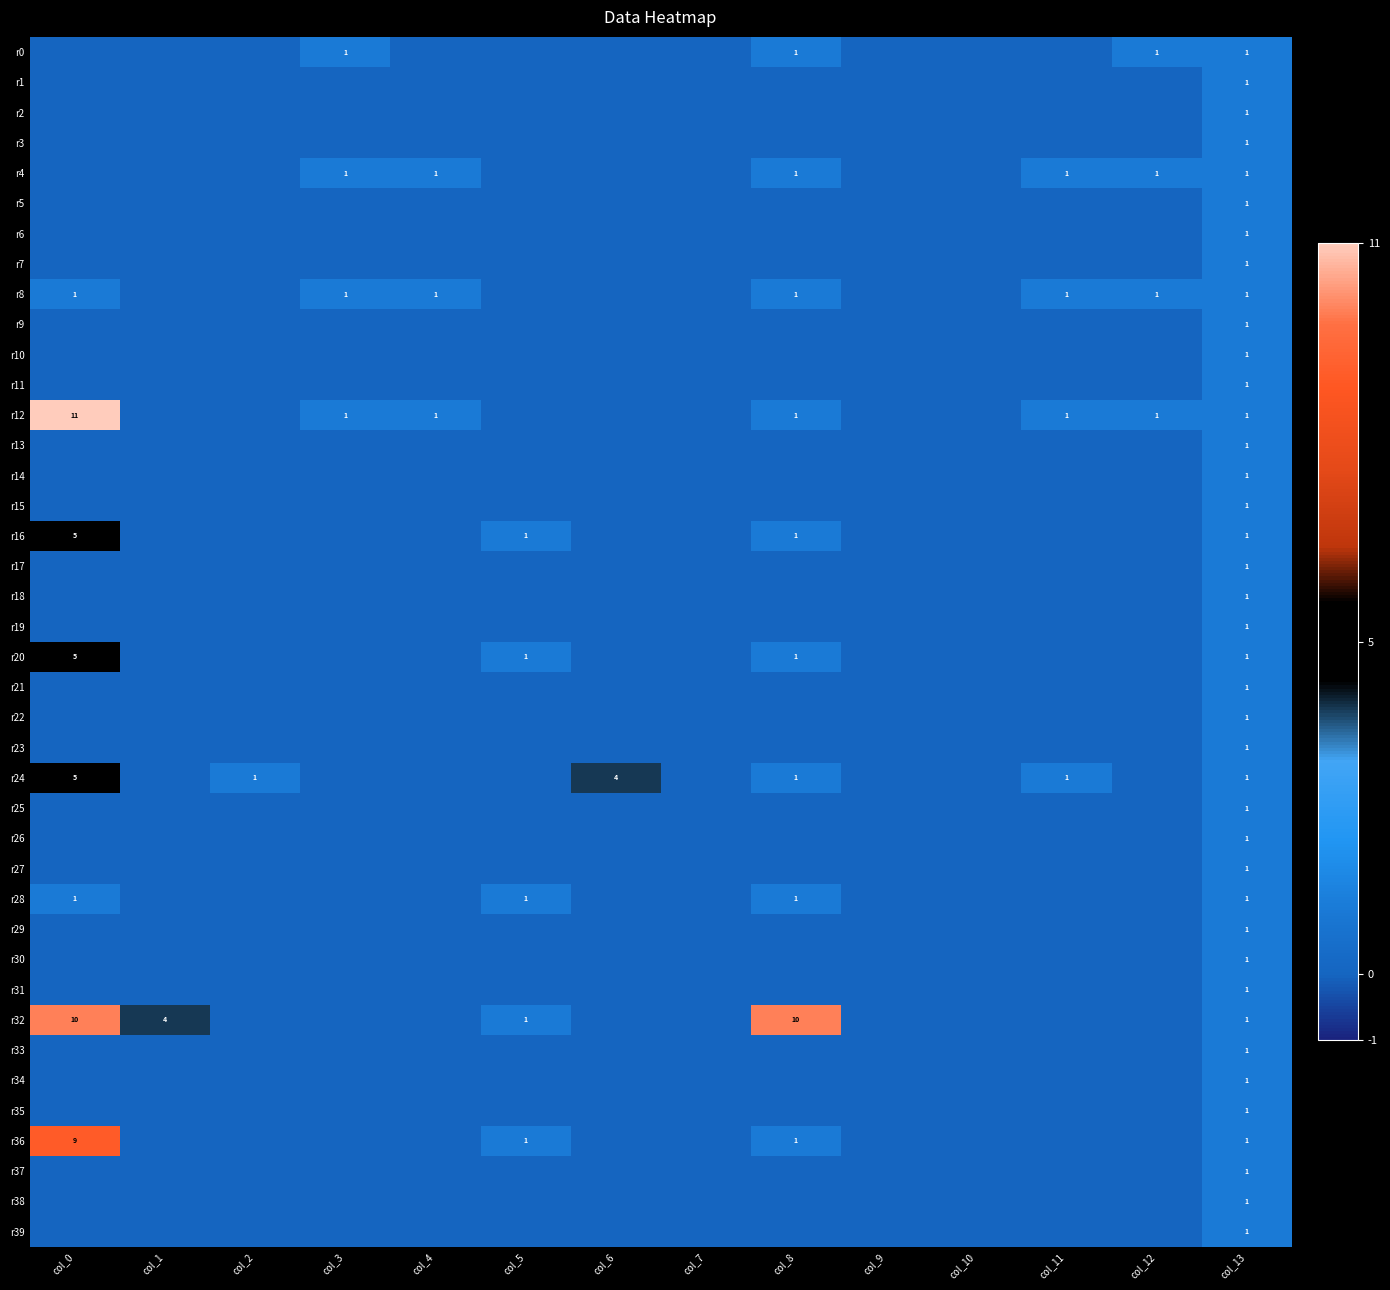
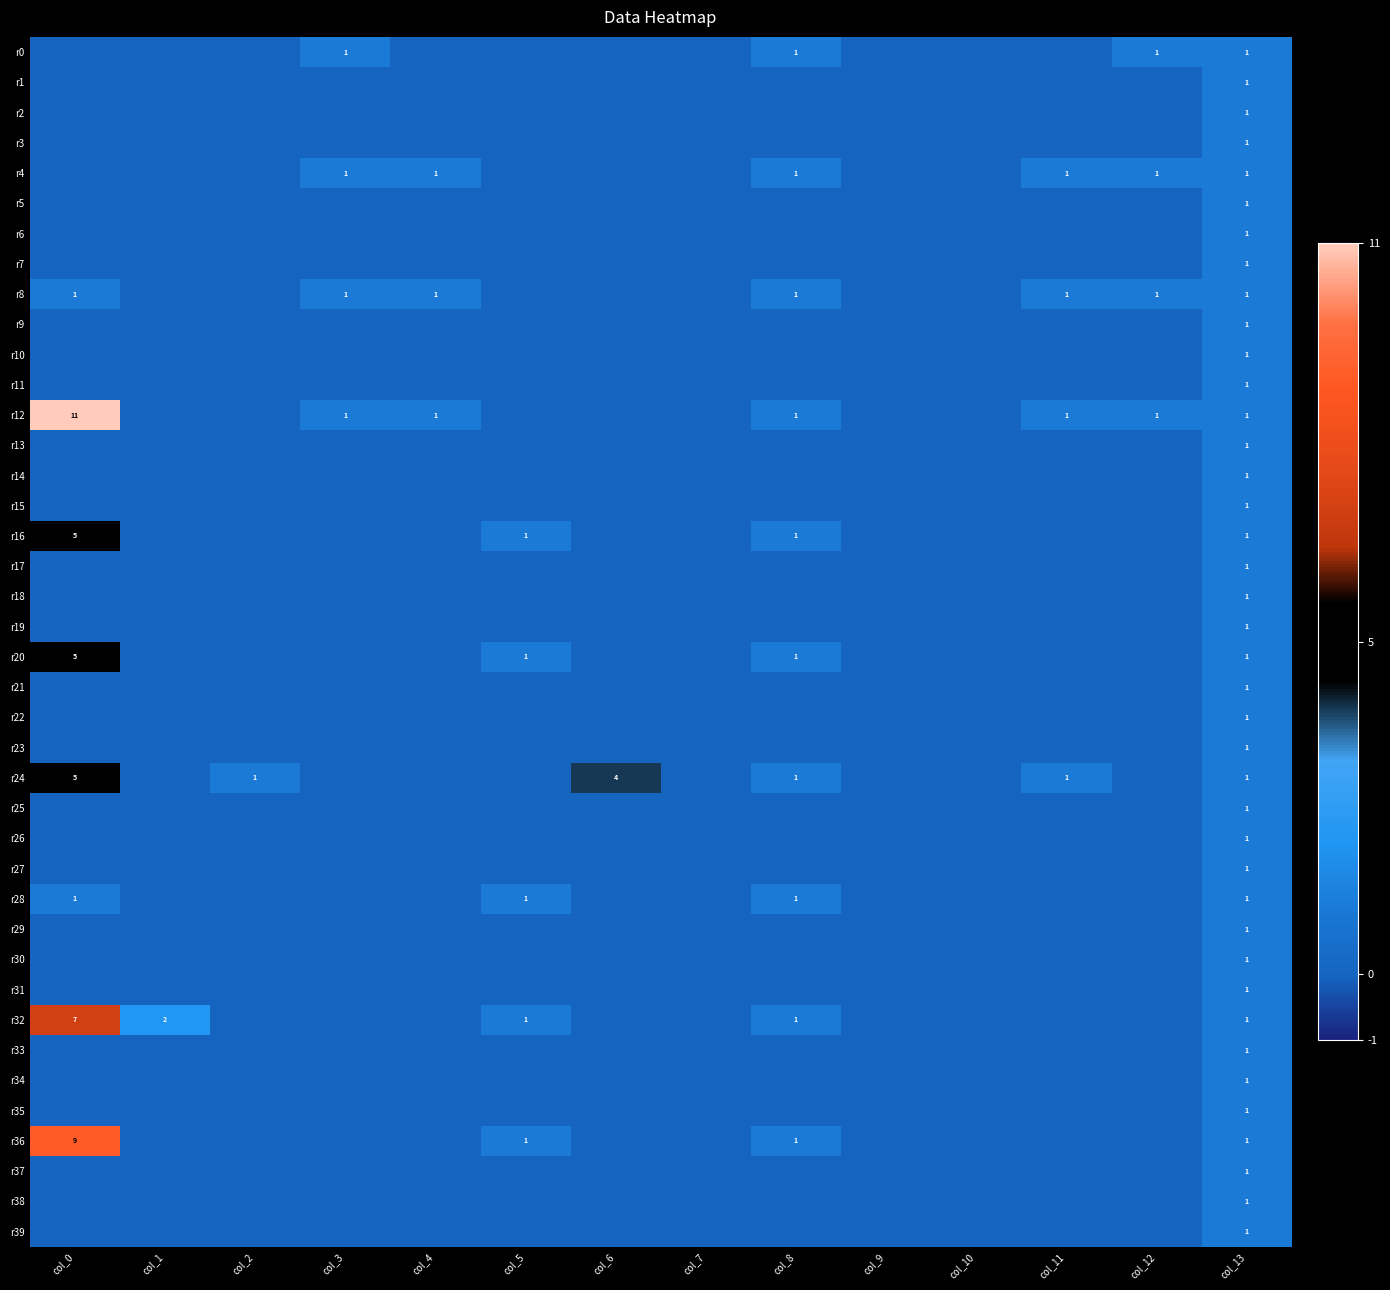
  {
    "r0": {
      "col_3": 1,
      "col_8": 1,
      "col_12": 1,
      "col_13": 1
    },
    "r1": {
      "col_13": 1
    },
    "r2": {
      "col_13": 1
    },
    "r3": {
      "col_13": 1
    },
    "r4": {
      "col_3": 1,
      "col_4": 1,
      "col_8": 1,
      "col_11": 1,
      "col_12": 1,
      "col_13": 1
    },
    "r5": {
      "col_13": 1
    },
    "r6": {
      "col_13": 1
    },
    "r7": {
      "col_13": 1
    },
    "r8": {
      "col_0": 1,
      "col_3": 1,
      "col_4": 1,
      "col_8": 1,
      "col_11": 1,
      "col_12": 1,
      "col_13": 1
    },
    "r9": {
      "col_13": 1
    },
    "r10": {
      "col_13": 1
    },
    "r11": {
      "col_13": 1
    },
    "r12": {
      "col_0": 11,
      "col_3": 1,
      "col_4": 1,
      "col_8": 1,
      "col_11": 1,
      "col_12": 1,
      "col_13": 1
    },
    "r13": {
      "col_13": 1
    },
    "r14": {
      "col_13": 1
    },
    "r15": {
      "col_13": 1
    },
    "r16": {
      "col_0": 5,
      "col_5": 1,
      "col_8": 1,
      "col_13": 1
    },
    "r17": {
      "col_13": 1
    },
    "r18": {
      "col_13": 1
    },
    "r19": {
      "col_13": 1
    },
    "r20": {
      "col_0": 5,
      "col_5": 1,
      "col_8": 1,
      "col_13": 1
    },
    "r21": {
      "col_13": 1
    },
    "r22": {
      "col_13": 1
    },
    "r23": {
      "col_13": 1
    },
    "r24": {
      "col_0": 5,
      "col_2": 1,
      "col_6": 4,
      "col_8": 1,
      "col_11": 1,
      "col_13": 1
    },
    "r25": {
      "col_13": 1
    },
    "r26": {
      "col_13": 1
    },
    "r27": {
      "col_13": 1
    },
    "r28": {
      "col_0": 1,
      "col_5": 1,
      "col_8": 1,
      "col_13": 1
    },
    "r29": {
      "col_13": 1
    },
    "r30": {
      "col_13": 1
    },
    "r31": {
      "col_13": 1
    },
    "r32": {
-     "col_0": 10,
-     "col_1": 4,
+     "col_0": 7,
+     "col_1": 2,
      "col_5": 1,
-     "col_8": 10,
+     "col_8": 1,
      "col_13": 1
    },
    "r33": {
      "col_13": 1
    },
    "r34": {
      "col_13": 1
    },
    "r35": {
      "col_13": 1
    },
    "r36": {
      "col_0": 9,
      "col_5": 1,
      "col_8": 1,
      "col_13": 1
    },
    "r37": {
      "col_13": 1
    },
    "r38": {
      "col_13": 1
    },
    "r39": {
      "col_13": 1
    }
  }
